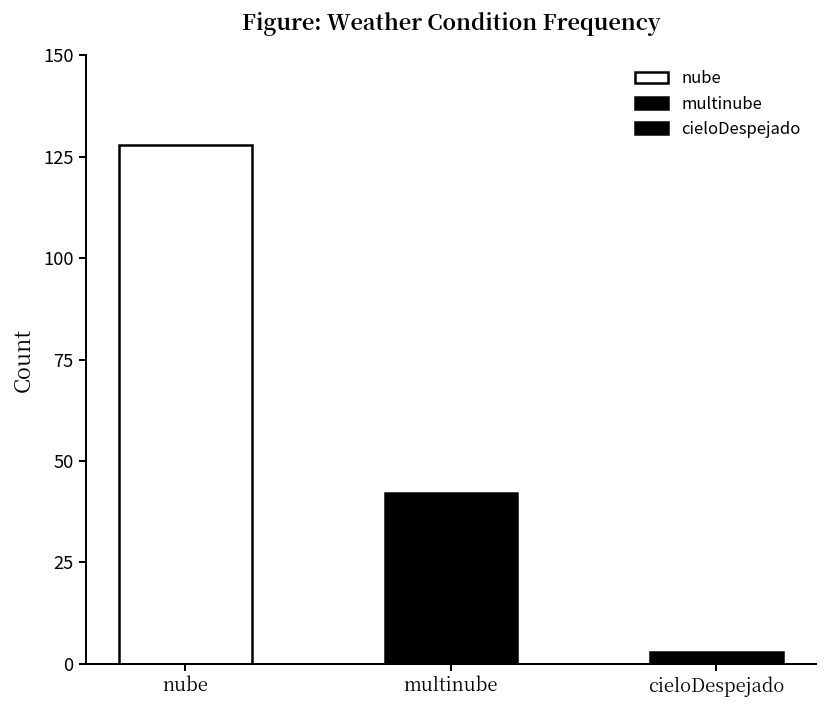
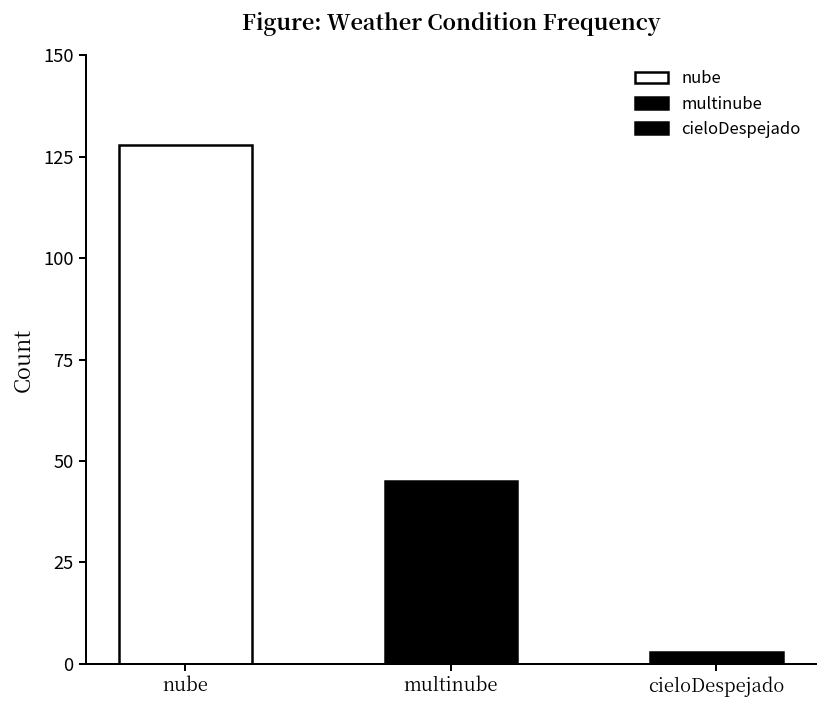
  {
    "nube": 128,
-   "multinube": 42,
+   "multinube": 45,
    "cieloDespejado": 3
  }
